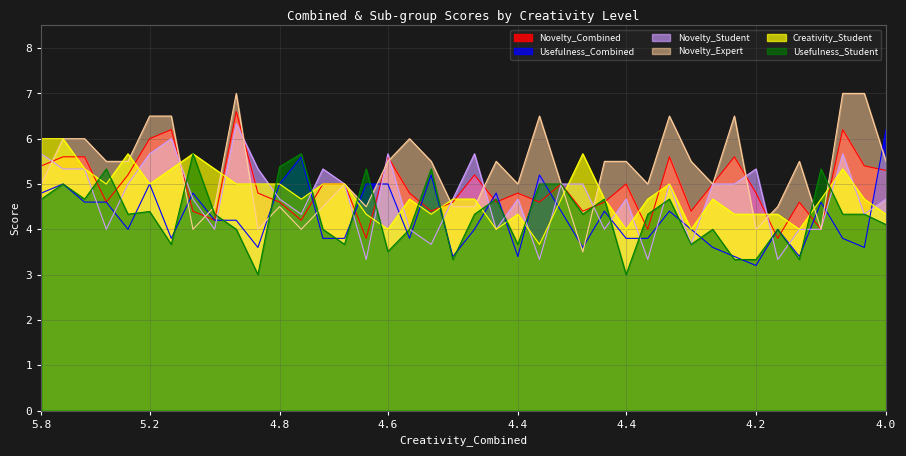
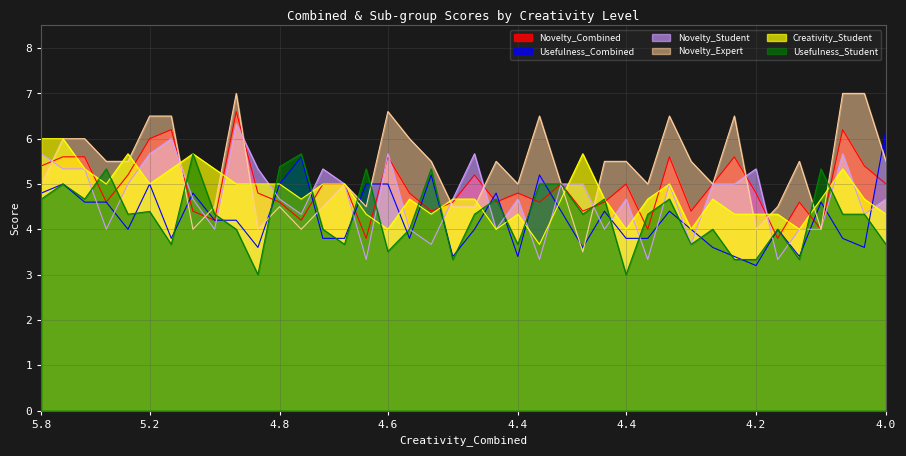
  {
    "Novelty_Combined": {
      "5.8": 5.4,
      "5.2": 6.0,
      "4.8": 4.6,
      "4.6": 5.6,
      "4.2": 4.8,
-     "4.0": 5.3
+     "4.0": 5.0
    },
    "Usefulness_Combined": {
      "5.8": 4.8,
      "4.6": 5.0,
      "4.2": 3.2,
      "4.0": 6.2
    },
    "Novelty_Student": {
      "5.8": 5.7,
      "5.2": 5.7,
      "4.8": 4.7,
      "4.6": 5.7,
      "4.2": 5.3,
      "4.0": 4.7
    },
    "Novelty_Expert": {
      "5.8": 5.0,
      "5.2": 6.5,
      "4.8": 4.5,
-     "4.6": 5.5,
+     "4.6": 6.6,
      "4.2": 4.0,
      "4.0": 5.5
    },
    "Creativity_Student": {
      "5.8": 6.0,
      "4.6": 4.0,
      "4.2": 4.3,
      "4.0": 4.3
    },
    "Usefulness_Student": {
      "5.8": 4.7,
      "5.2": 4.4,
      "4.8": 5.4,
      "4.6": 3.5,
      "4.2": 3.3,
-     "4.0": 4.1
+     "4.0": 3.7
    }
  }
